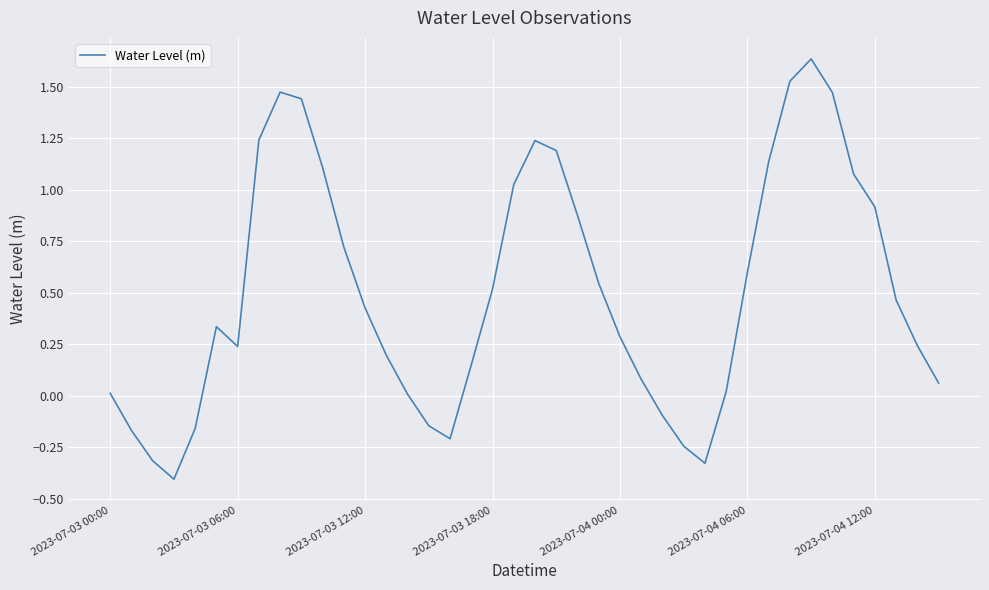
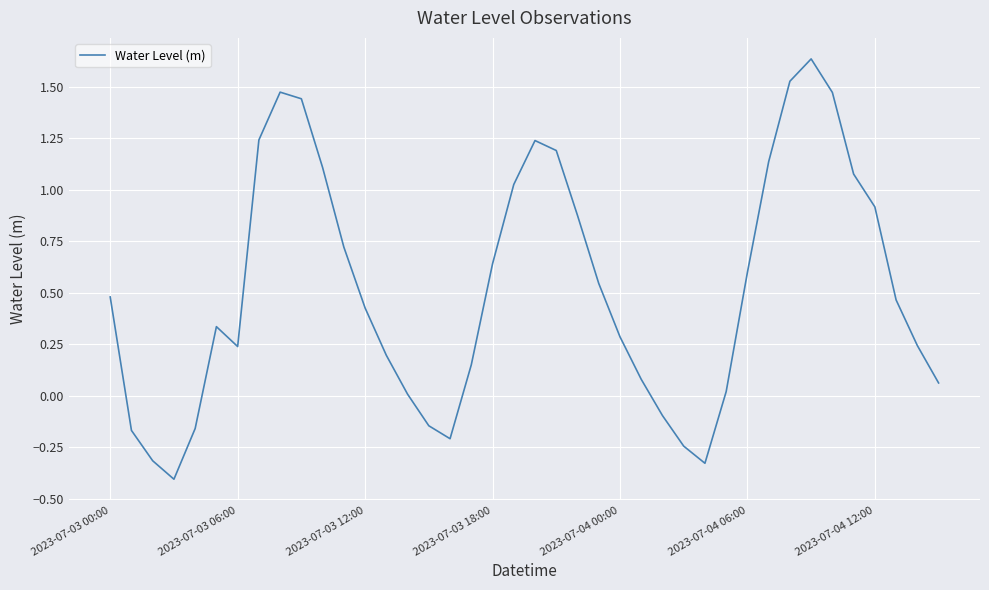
  {
-   "2023-07-03 00:00": 0.01,
+   "2023-07-03 00:00": 0.48,
    "2023-07-03 06:00": 0.24,
    "2023-07-03 12:00": 0.43,
-   "2023-07-03 18:00": 0.52,
+   "2023-07-03 18:00": 0.64,
    "2023-07-04 00:00": 0.29,
    "2023-07-04 06:00": 0.60,
    "2023-07-04 12:00": 0.92
  }
